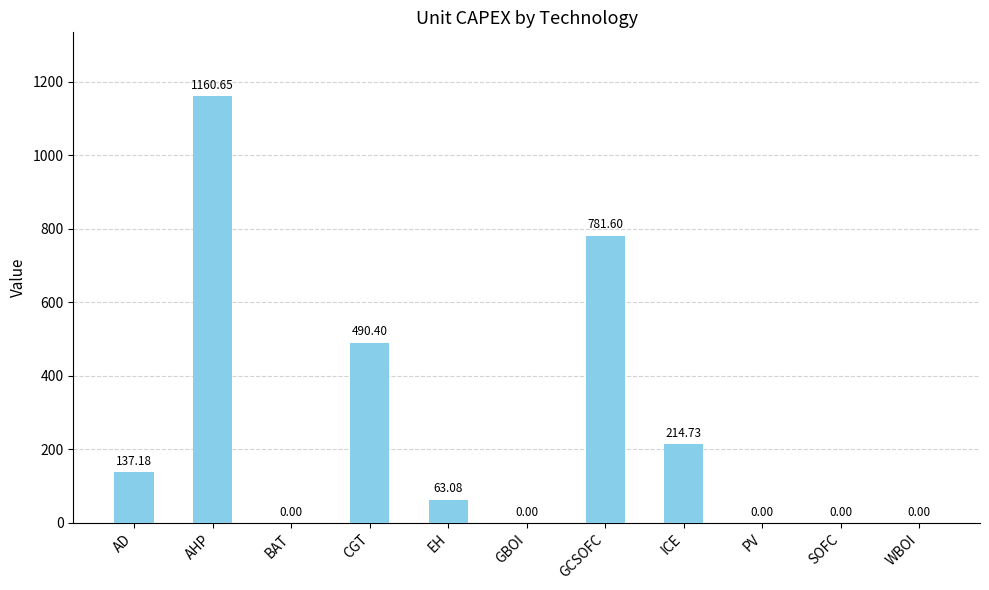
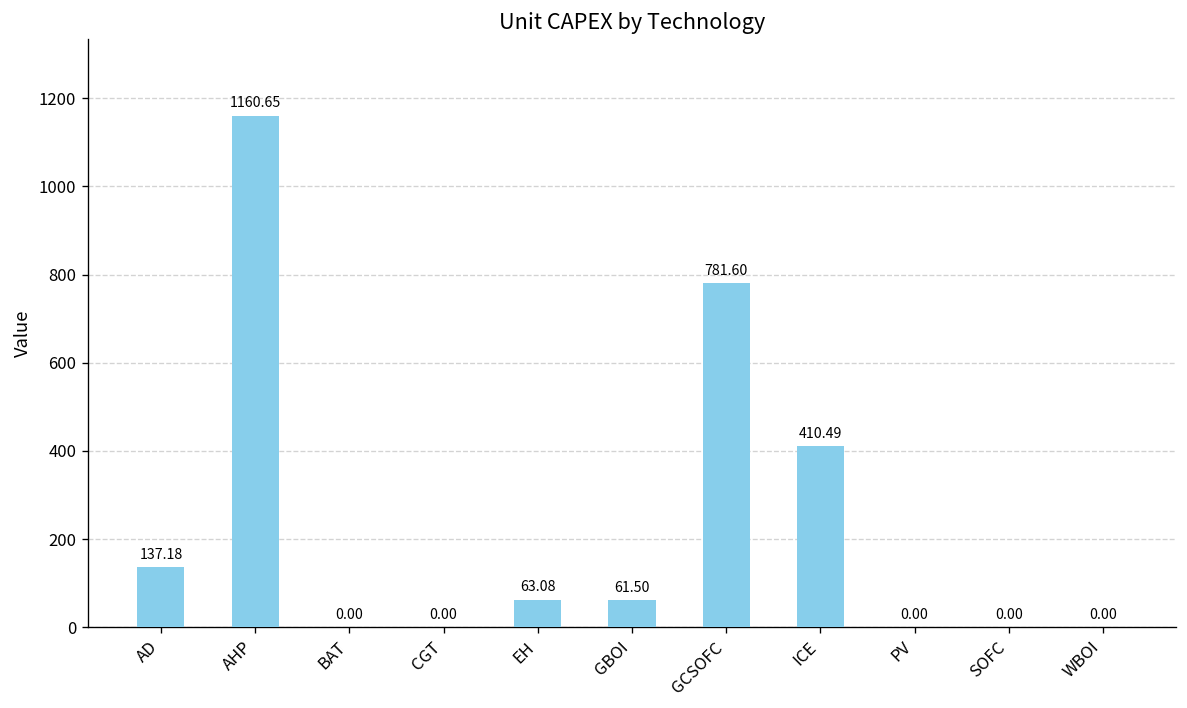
  {
    "AD": 137.18,
    "AHP": 1160.65,
    "BAT": 0.00,
-   "CGT": 490.40,
+   "CGT": 0.00,
    "EH": 63.08,
-   "GBOI": 0.00,
+   "GBOI": 61.50,
    "GCSOFC": 781.60,
-   "ICE": 214.73,
+   "ICE": 410.49,
    "PV": 0.00,
    "SOFC": 0.00,
    "WBOI": 0.00
  }
